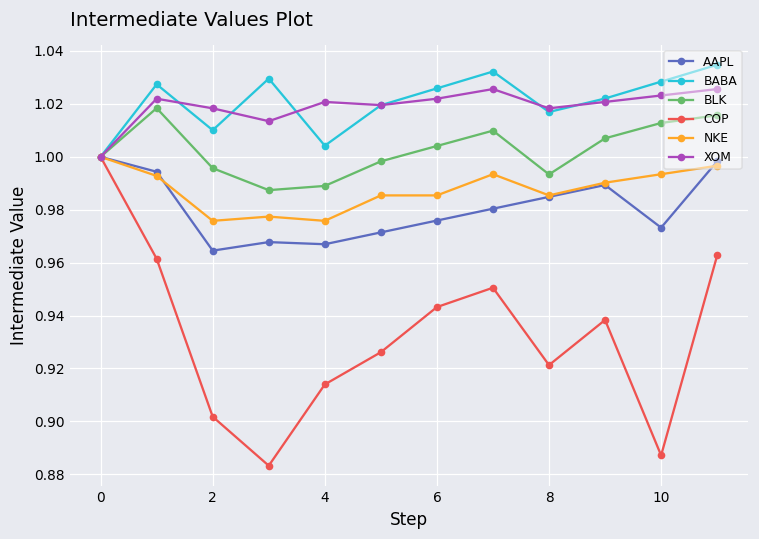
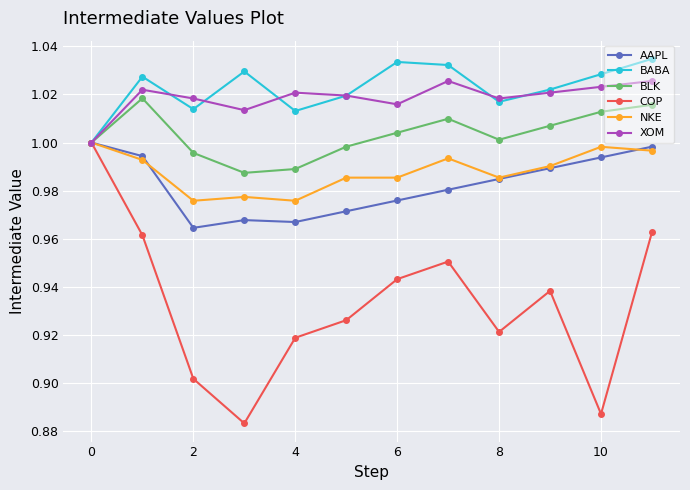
  {
    "AAPL": {
      "2": 0.965,
      "4": 0.967,
      "6": 0.976,
-     "10": 0.973
+     "10": 0.994
    },
    "BABA": {
-     "2": 1.010,
-     "4": 1.004,
-     "6": 1.026,
+     "2": 1.014,
+     "4": 1.013,
+     "6": 1.034,
      "8": 1.017,
      "10": 1.028
    },
    "BLK": {
      "2": 0.996,
      "4": 0.989,
      "6": 1.004,
-     "8": 0.993,
+     "8": 1.001,
      "10": 1.013
    },
    "COP": {
      "2": 0.902,
-     "4": 0.914,
+     "4": 0.919,
      "6": 0.943,
      "8": 0.921,
      "10": 0.887
    },
    "NKE": {
      "2": 0.976,
      "4": 0.976,
      "6": 0.985,
-     "10": 0.993
+     "10": 0.998
    },
    "XOM": {
      "2": 1.018,
      "4": 1.021,
-     "6": 1.022,
+     "6": 1.016,
      "8": 1.018,
      "10": 1.023
    }
  }
